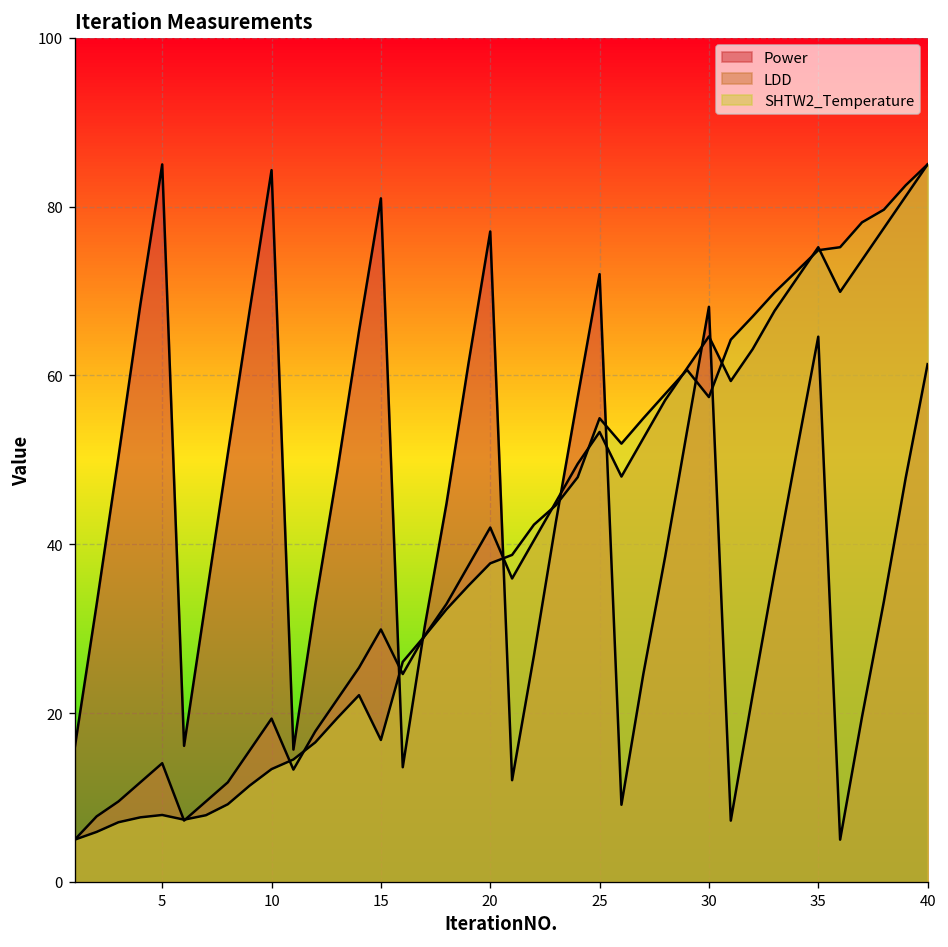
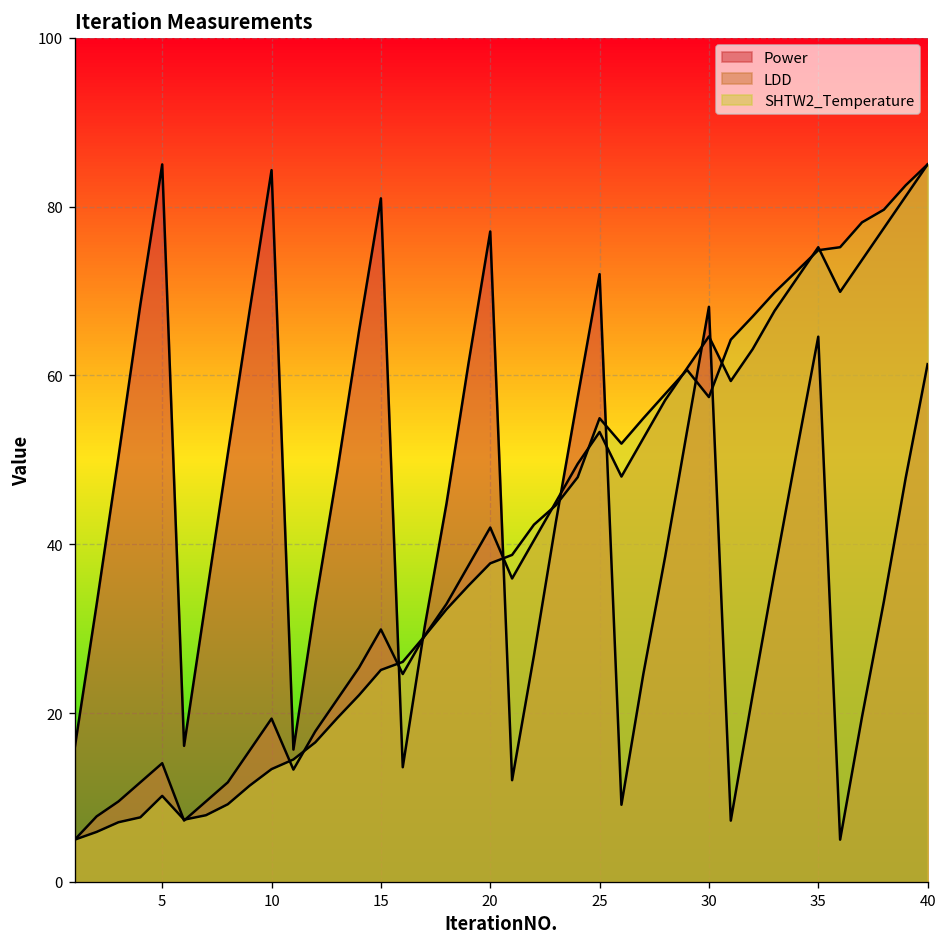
  {
    "SHTW2_Temperature": {
-     "5": 8,
+     "5": 10,
      "10": 13,
-     "15": 17,
+     "15": 25,
      "20": 38,
      "25": 55,
      "30": 57
    }
  }
